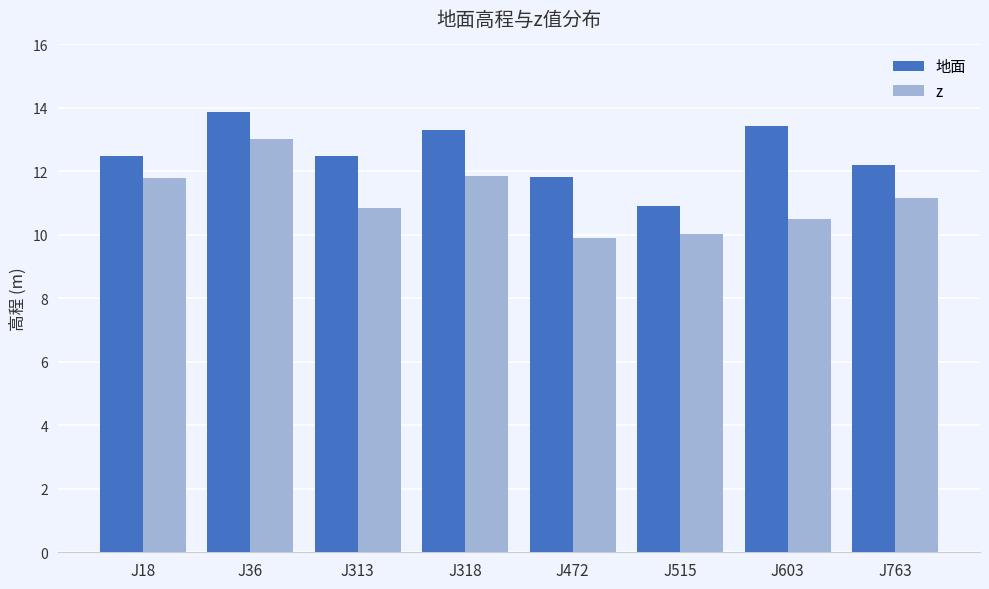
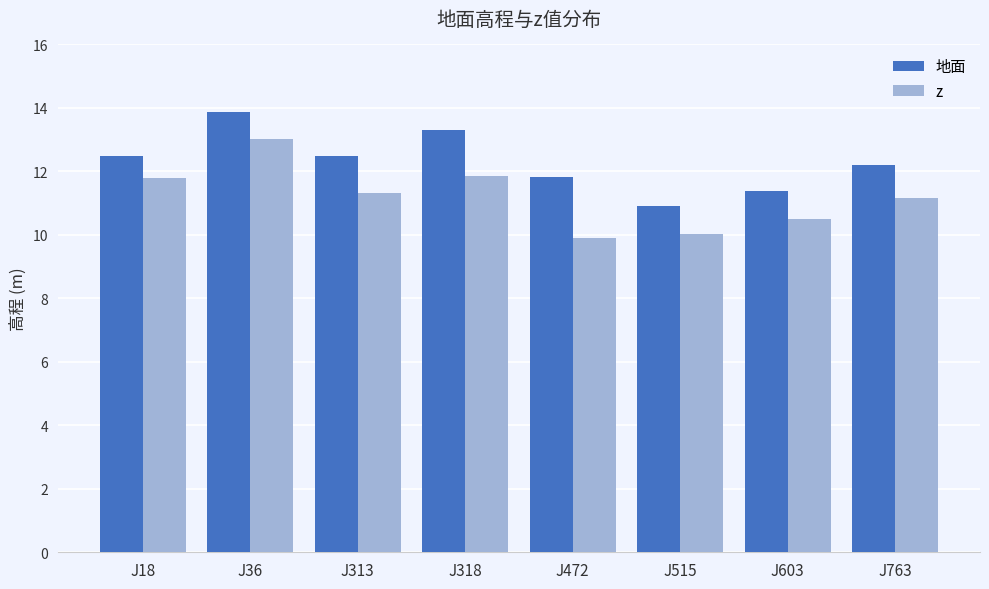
  {
    "地面": {
      "J18": 12.5,
      "J36": 13.9,
      "J313": 12.5,
      "J318": 13.3,
      "J472": 11.8,
      "J515": 10.9,
-     "J603": 13.4,
+     "J603": 11.4,
      "J763": 12.2
    },
    "z": {
      "J18": 11.8,
      "J36": 13.0,
-     "J313": 10.9,
+     "J313": 11.3,
      "J318": 11.9,
      "J472": 9.9,
      "J515": 10.0,
      "J603": 10.5,
      "J763": 11.2
    }
  }
